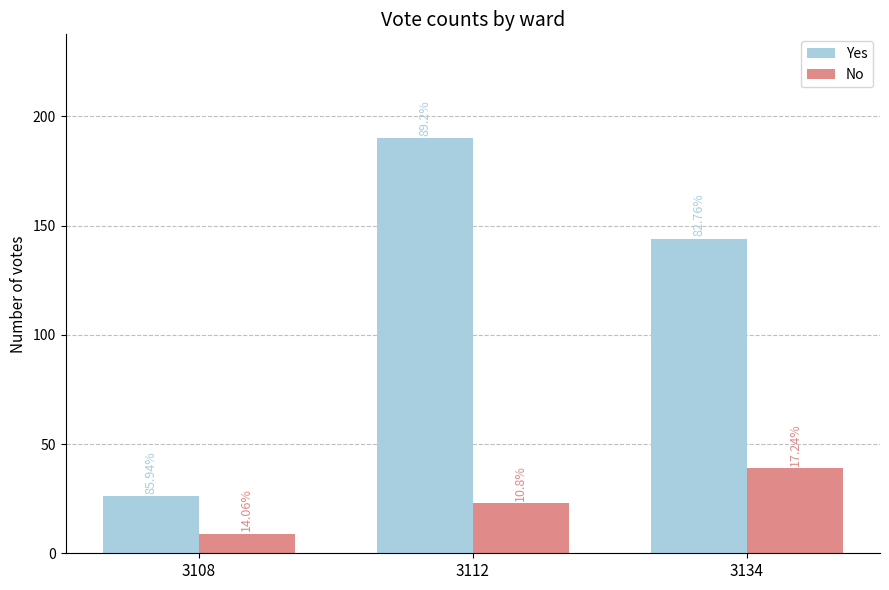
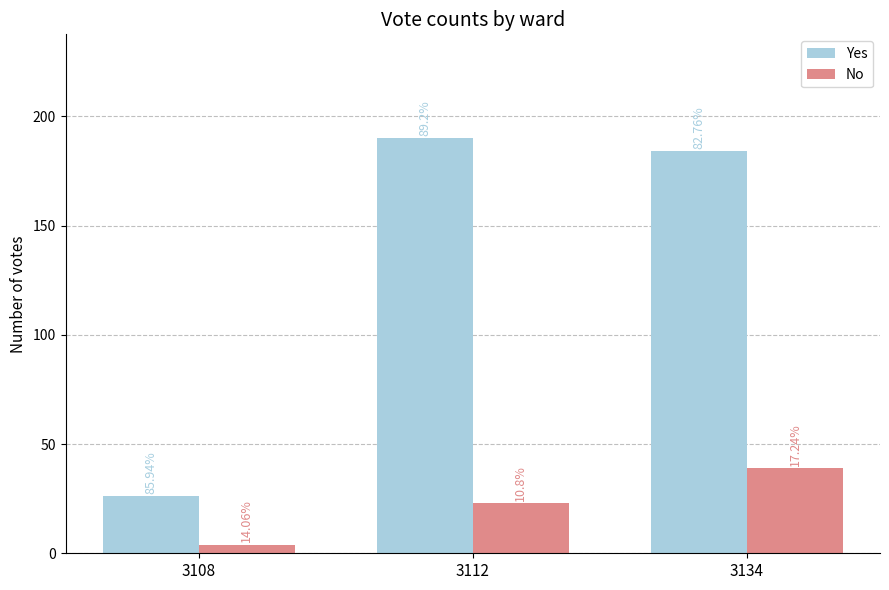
  {
    "Yes": {
-     "3134": 144
+     "3134": 184
    },
    "No": {
-     "3108": 9
+     "3108": 4
    }
  }
